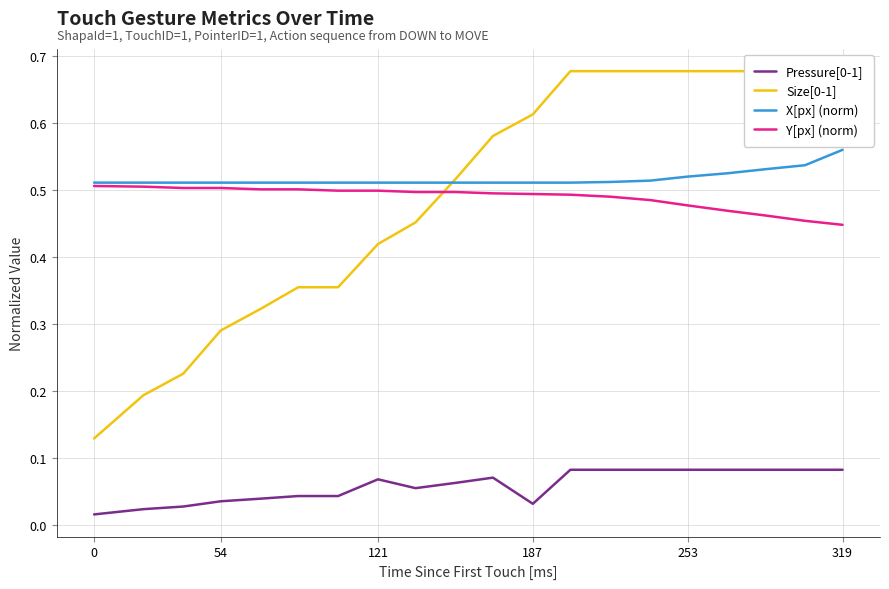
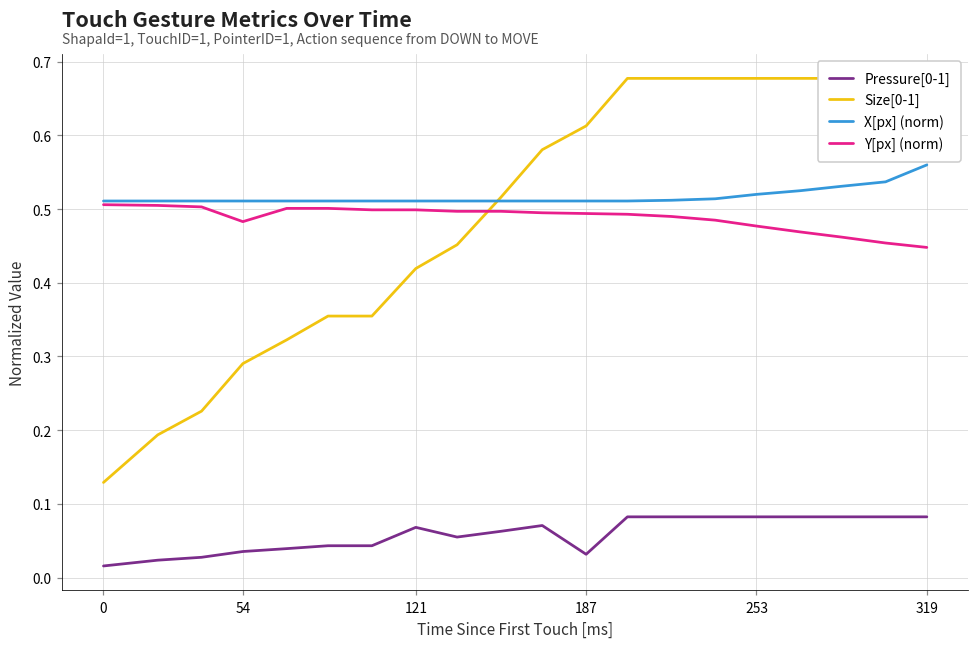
  {
    "Pressure[0-1]": {
      "0": 0.02,
      "54": 0.04,
      "121": 0.07,
      "187": 0.03,
      "253": 0.08,
      "319": 0.08
    },
    "Size[0-1]": {
      "0": 0.13,
      "54": 0.29,
      "121": 0.42,
      "187": 0.61,
      "253": 0.68
    },
    "X[px] (norm)": {
      "0": 0.51,
      "54": 0.51,
      "121": 0.51,
      "187": 0.51,
      "253": 0.52,
      "319": 0.56
    },
    "Y[px] (norm)": {
      "0": 0.51,
-     "54": 0.50,
+     "54": 0.48,
      "121": 0.50,
      "187": 0.49,
      "253": 0.48,
      "319": 0.45
    }
  }
